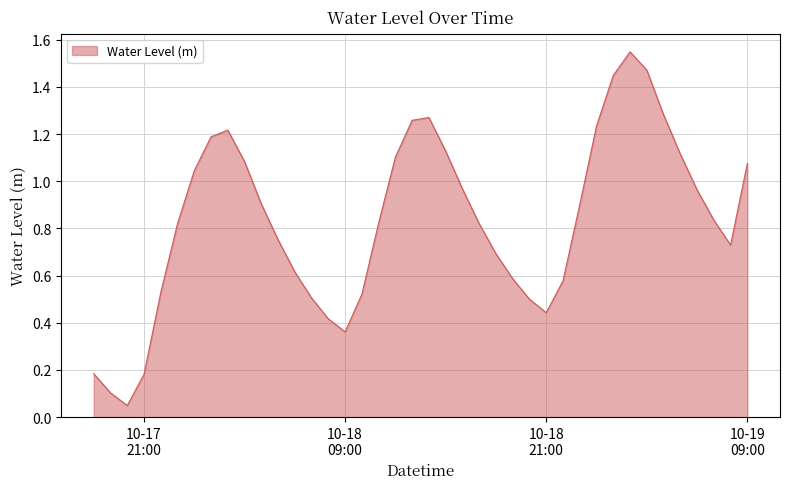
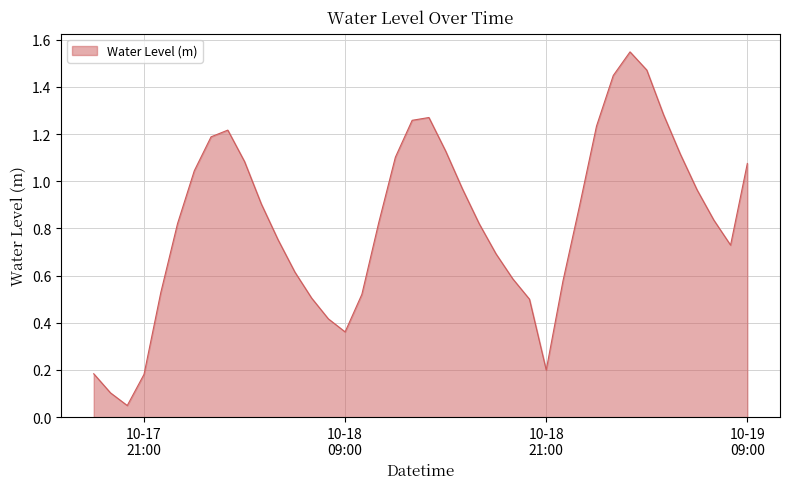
  {
    "10-17 21:00": 0.18,
    "10-18 09:00": 0.36,
-   "10-18 21:00": 0.44,
+   "10-18 21:00": 0.20,
    "10-19 09:00": 1.08
  }
